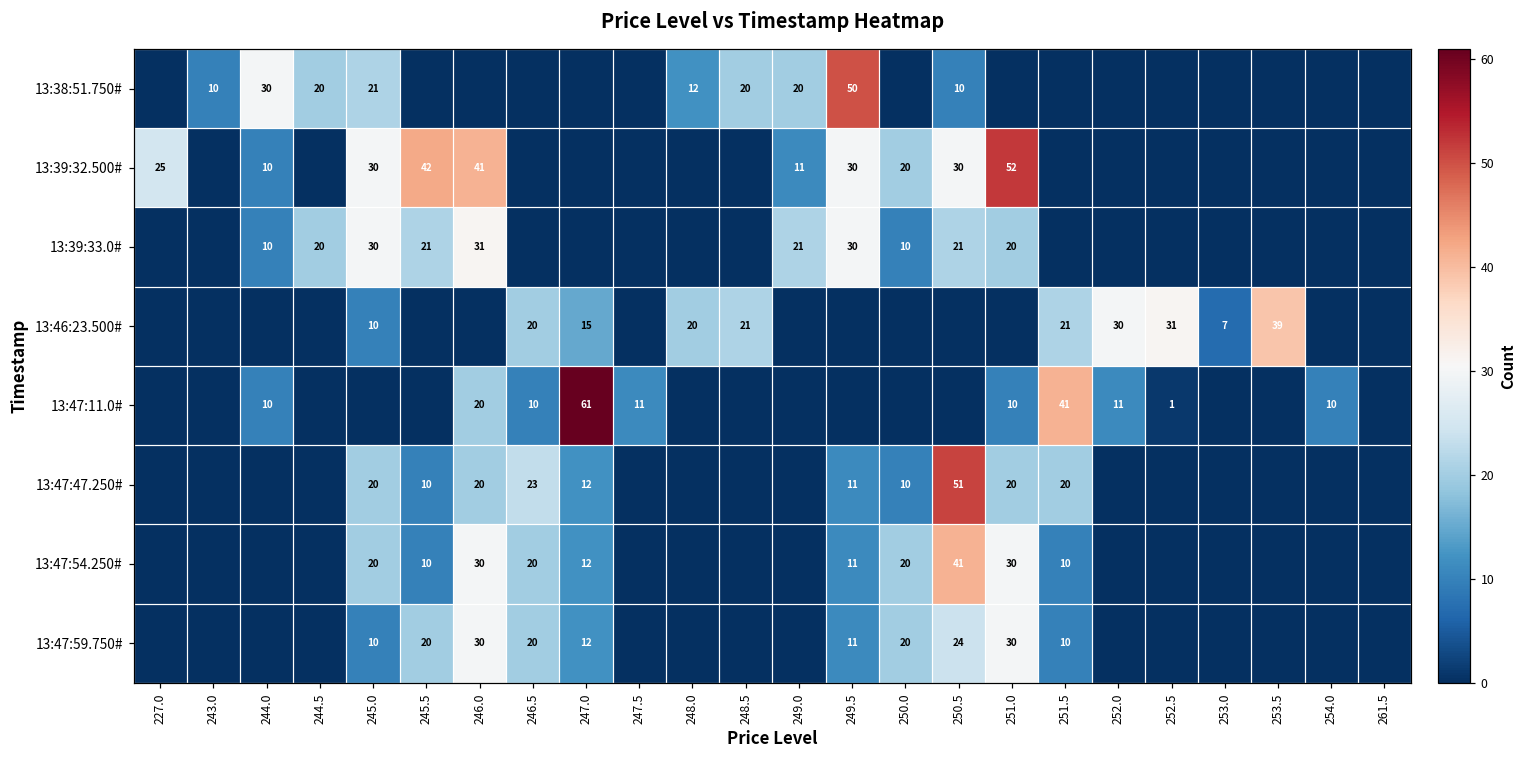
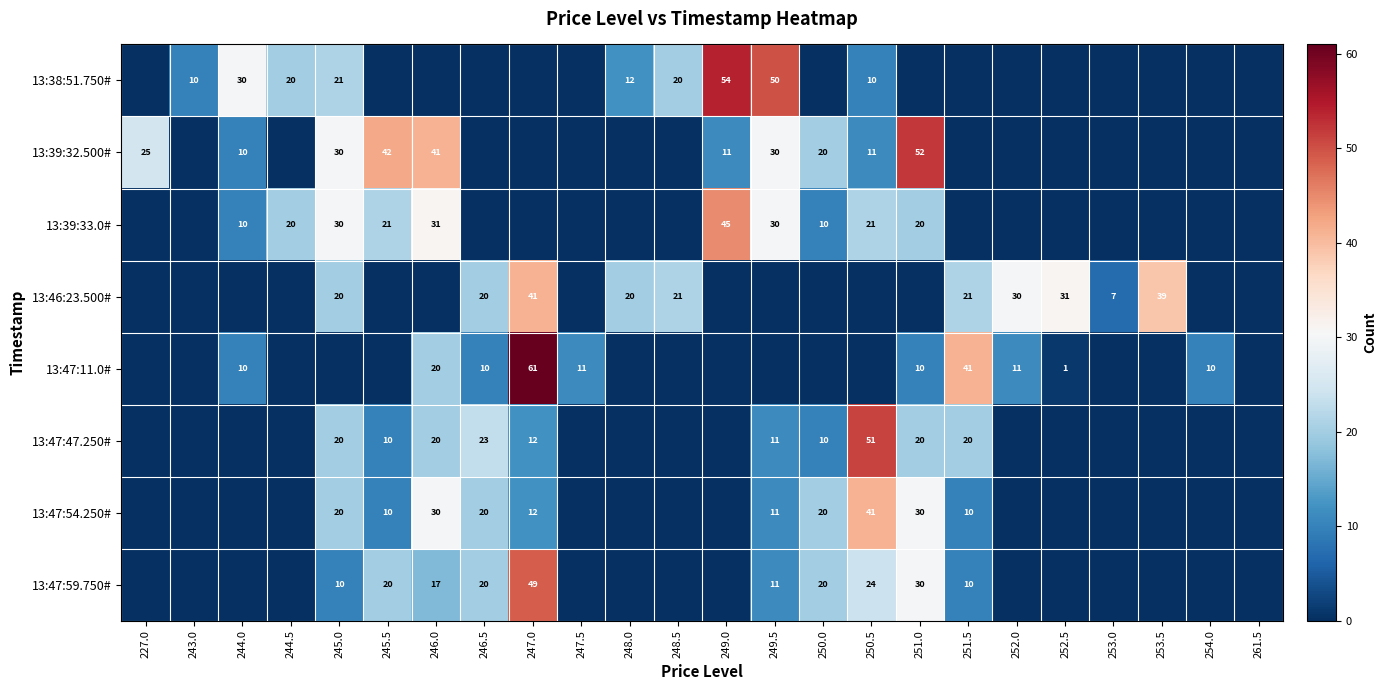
  {
    "13:38:51.750#": {
      "243.0": 10,
      "244.0": 30,
      "244.5": 20,
      "245.0": 21,
      "248.0": 12,
      "248.5": 20,
-     "249.0": 20,
+     "249.0": 54,
      "249.5": 50,
      "250.5": 10
    },
    "13:39:32.500#": {
      "227.0": 25,
      "244.0": 10,
      "245.0": 30,
      "245.5": 42,
      "246.0": 41,
      "249.0": 11,
      "249.5": 30,
      "250.0": 20,
-     "250.5": 30,
+     "250.5": 11,
      "251.0": 52
    },
    "13:39:33.0#": {
      "244.0": 10,
      "244.5": 20,
      "245.0": 30,
      "245.5": 21,
      "246.0": 31,
-     "249.0": 21,
+     "249.0": 45,
      "249.5": 30,
      "250.0": 10,
      "250.5": 21,
      "251.0": 20
    },
    "13:46:23.500#": {
-     "245.0": 10,
+     "245.0": 20,
      "246.5": 20,
-     "247.0": 15,
+     "247.0": 41,
      "248.0": 20,
      "248.5": 21,
      "251.5": 21,
      "252.0": 30,
      "252.5": 31,
      "253.0": 7,
      "253.5": 39
    },
    "13:47:11.0#": {
      "244.0": 10,
      "246.0": 20,
      "246.5": 10,
      "247.0": 61,
      "247.5": 11,
      "251.0": 10,
      "251.5": 41,
      "252.0": 11,
      "252.5": 1,
      "254.0": 10
    },
    "13:47:47.250#": {
      "245.0": 20,
      "245.5": 10,
      "246.0": 20,
      "246.5": 23,
      "247.0": 12,
      "249.5": 11,
      "250.0": 10,
      "250.5": 51,
      "251.0": 20,
      "251.5": 20
    },
    "13:47:54.250#": {
      "245.0": 20,
      "245.5": 10,
      "246.0": 30,
      "246.5": 20,
      "247.0": 12,
      "249.5": 11,
      "250.0": 20,
      "250.5": 41,
      "251.0": 30,
      "251.5": 10
    },
    "13:47:59.750#": {
      "245.0": 10,
      "245.5": 20,
-     "246.0": 30,
+     "246.0": 17,
      "246.5": 20,
-     "247.0": 12,
+     "247.0": 49,
      "249.5": 11,
      "250.0": 20,
      "250.5": 24,
      "251.0": 30,
      "251.5": 10
    }
  }
